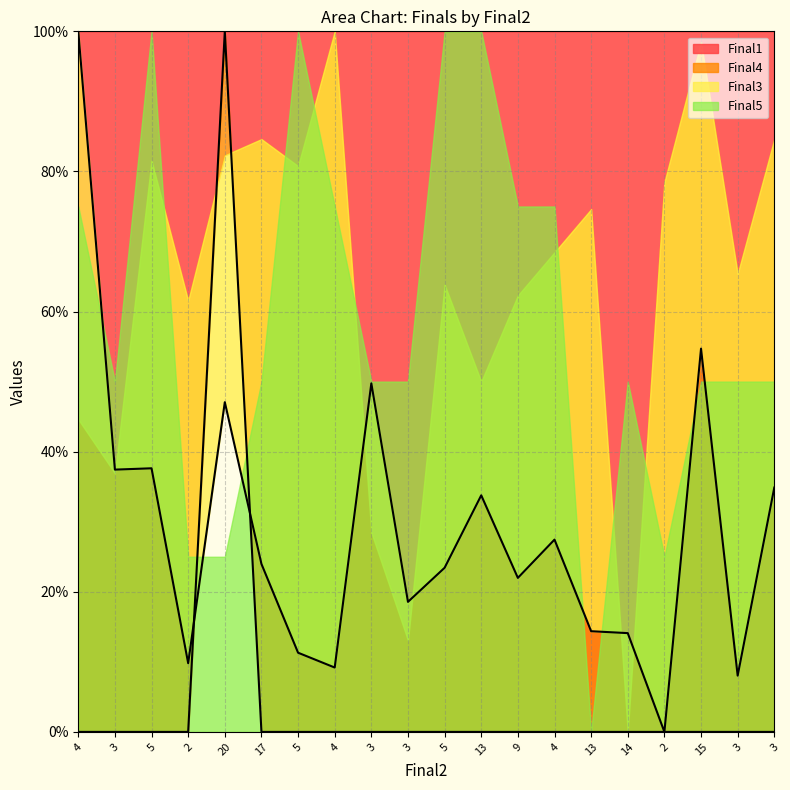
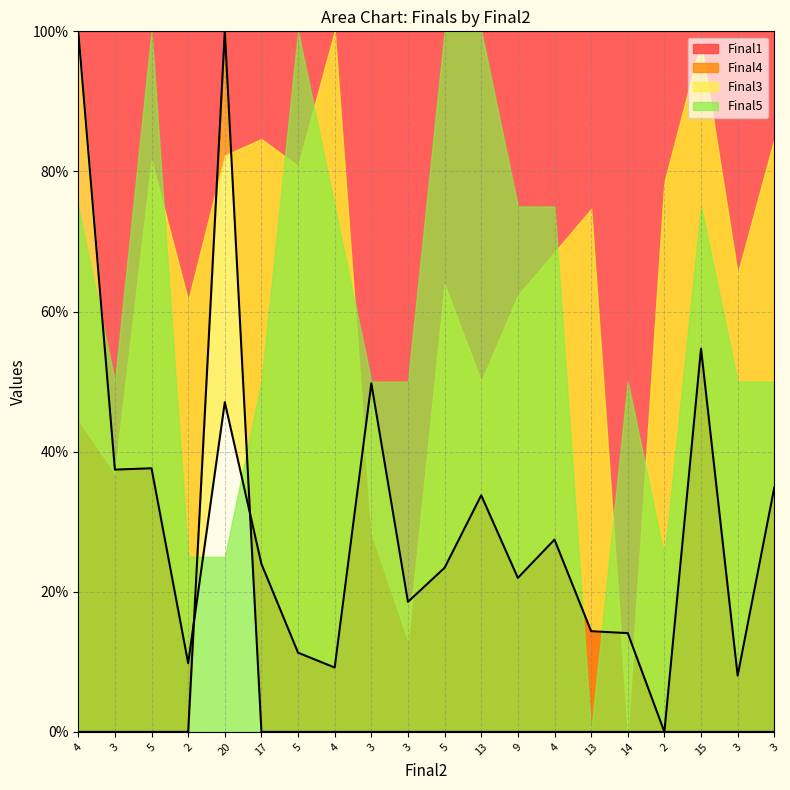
  {
    "Final1": {
      "17": "100%",
      "9": "100%",
      "14": "100%",
      "15": "100%"
    },
    "Final5": {
      "20": "25%",
      "17": "50%",
      "9": "75%",
      "14": "50%",
-     "15": "50%"
+     "15": "75%"
    }
  }
